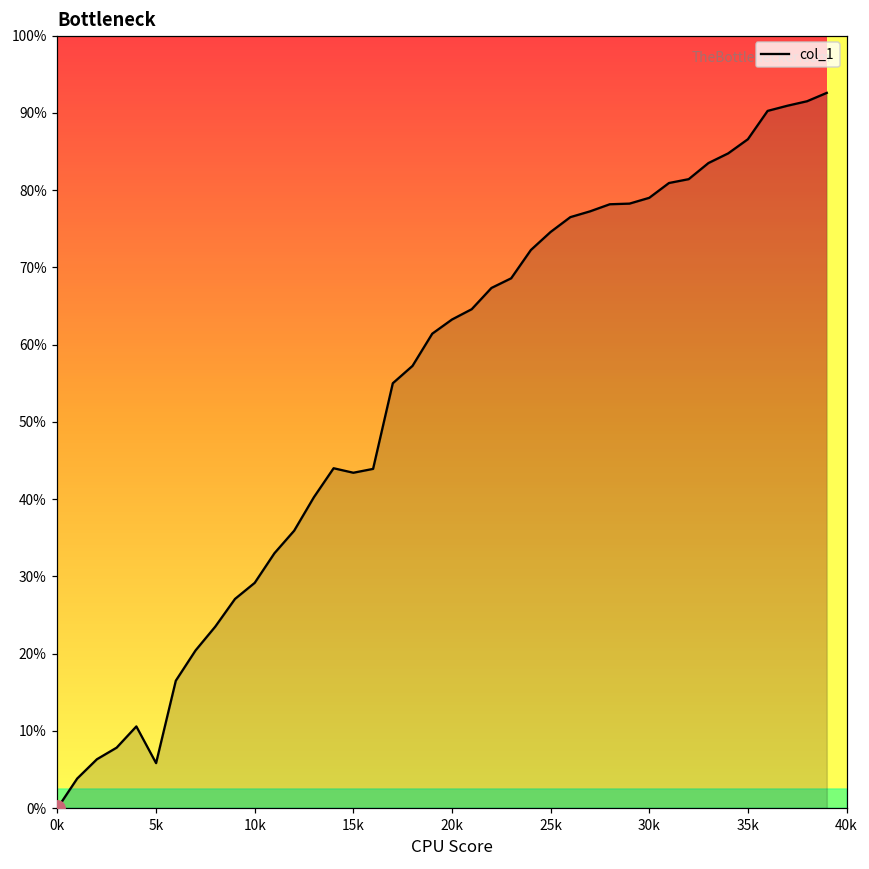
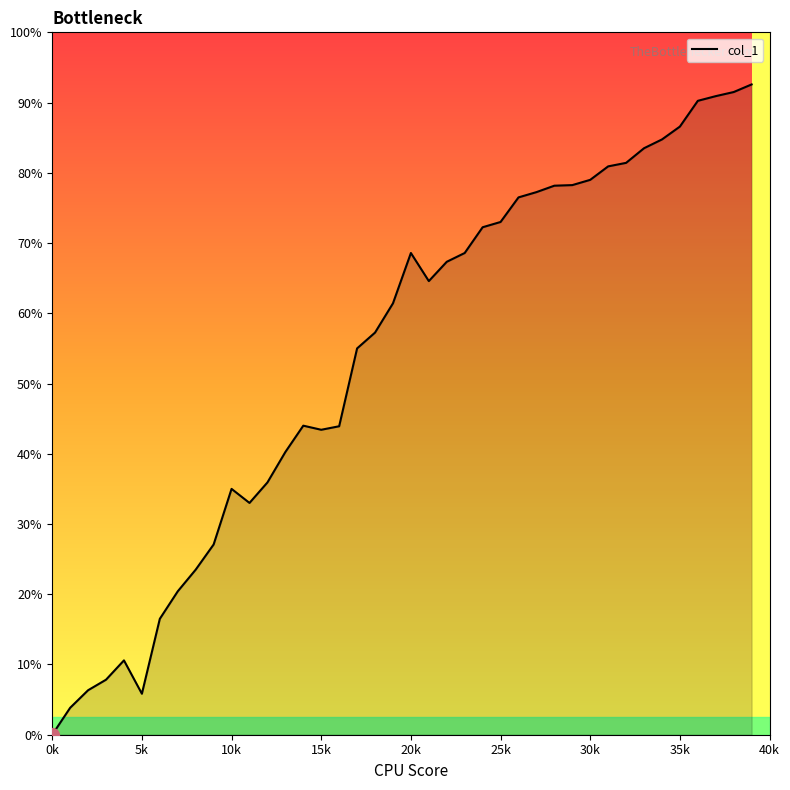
  {
    "col_1": {
      "5k": "6%",
-     "10k": "29%",
+     "10k": "35%",
      "15k": "43%",
-     "20k": "63%",
-     "25k": "75%",
+     "20k": "69%",
+     "25k": "73%",
      "30k": "79%",
      "35k": "87%"
    }
  }
